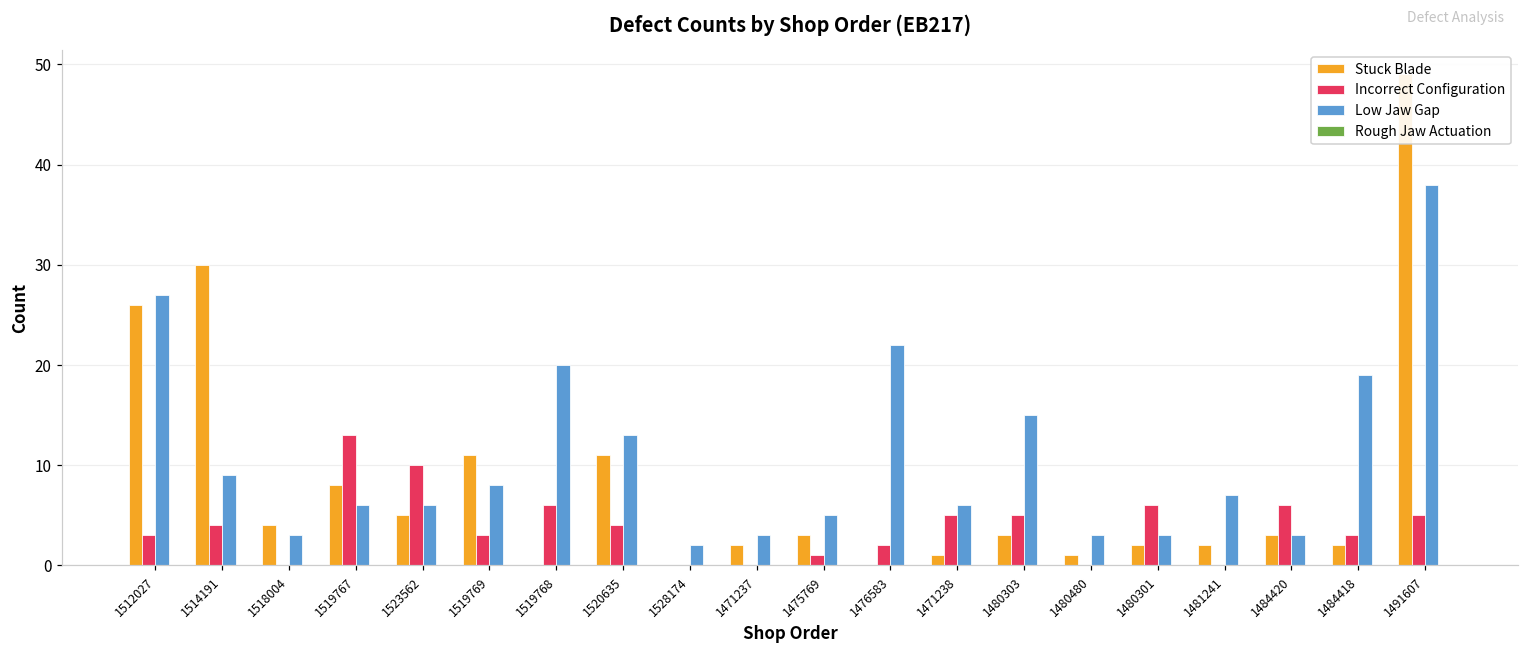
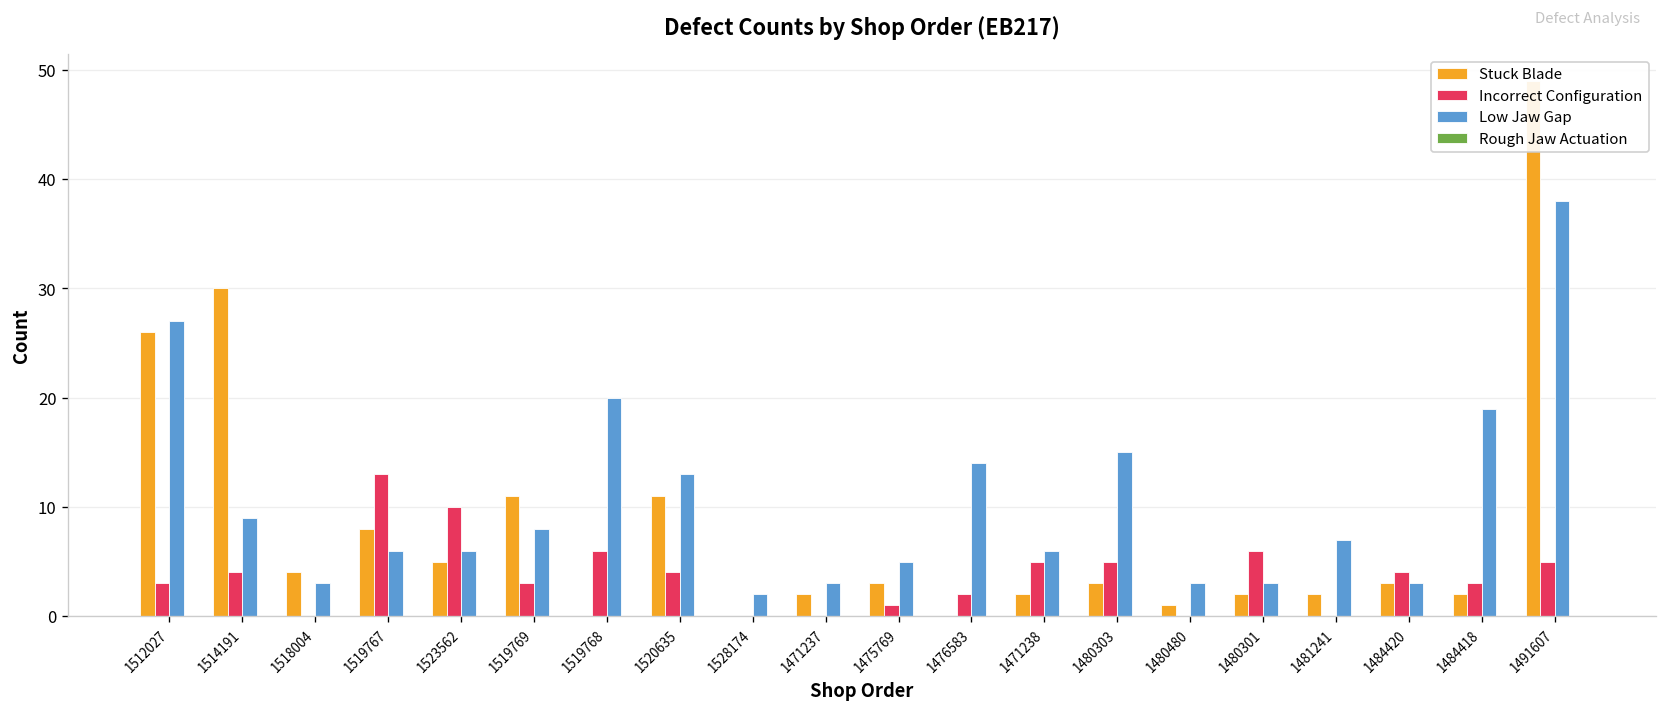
  {
    "Stuck Blade": {
      "1512027": 26,
      "1514191": 30,
      "1518004": 4,
      "1519767": 8,
      "1523562": 5,
      "1519769": 11,
      "1519768": 0,
      "1520635": 11,
      "1528174": 0,
      "1471237": 2,
      "1475769": 3,
      "1476583": 0,
-     "1471238": 1,
+     "1471238": 2,
      "1480303": 3,
      "1480480": 1,
      "1480301": 2,
      "1481241": 2,
      "1484420": 3,
      "1484418": 2
    },
    "Incorrect Configuration": {
      "1512027": 3,
      "1514191": 4,
      "1518004": 0,
      "1519767": 13,
      "1523562": 10,
      "1519769": 3,
      "1519768": 6,
      "1520635": 4,
      "1528174": 0,
      "1471237": 0,
      "1475769": 1,
      "1476583": 2,
      "1471238": 5,
      "1480303": 5,
      "1480480": 0,
      "1480301": 6,
      "1481241": 0,
-     "1484420": 6,
+     "1484420": 4,
      "1484418": 3,
      "1491607": 5
    },
    "Low Jaw Gap": {
      "1512027": 27,
      "1514191": 9,
      "1518004": 3,
      "1519767": 6,
      "1523562": 6,
      "1519769": 8,
      "1519768": 20,
      "1520635": 13,
      "1528174": 2,
      "1471237": 3,
      "1475769": 5,
-     "1476583": 22,
+     "1476583": 14,
      "1471238": 6,
      "1480303": 15,
      "1480480": 3,
      "1480301": 3,
      "1481241": 7,
      "1484420": 3,
      "1484418": 19,
      "1491607": 38
    },
    "Rough Jaw Actuation": {
      "1512027": 0,
      "1514191": 0,
      "1518004": 0,
      "1519767": 0,
      "1523562": 0,
      "1519769": 0,
      "1519768": 0,
      "1520635": 0,
      "1528174": 0,
      "1471237": 0,
      "1475769": 0,
      "1476583": 0,
      "1471238": 0,
      "1480303": 0,
      "1480480": 0,
      "1480301": 0,
      "1481241": 0,
      "1484420": 0,
      "1484418": 0,
      "1491607": 0
    }
  }
